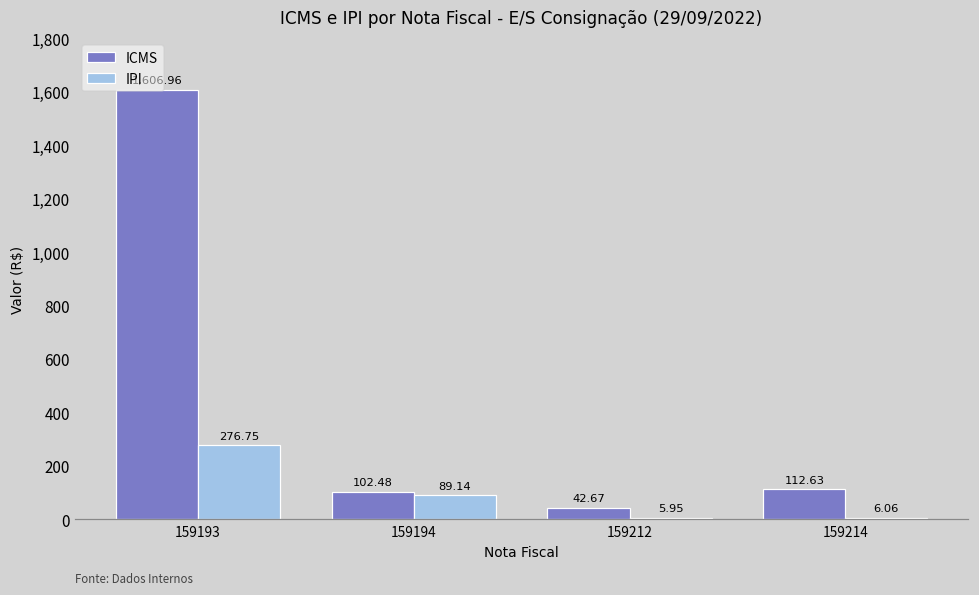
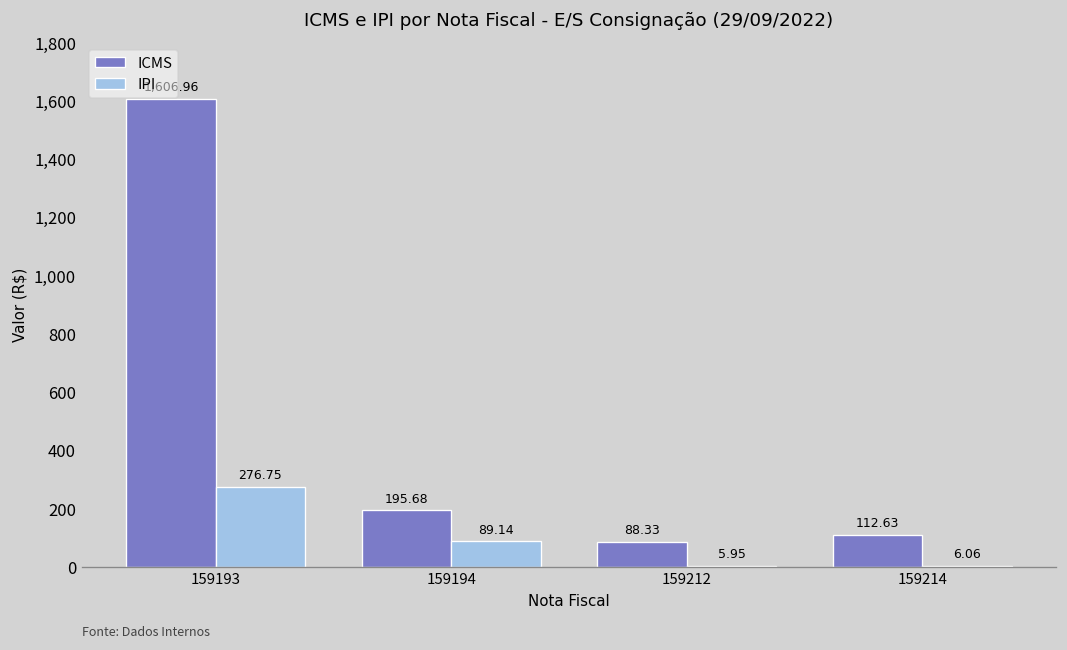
  {
    "ICMS": {
-     "159194": 102.48,
-     "159212": 42.67,
+     "159194": 195.68,
+     "159212": 88.33,
      "159214": 112.63
    },
    "IPI": {
      "159193": 276.75,
      "159194": 89.14,
      "159212": 5.95,
      "159214": 6.06
    }
  }
